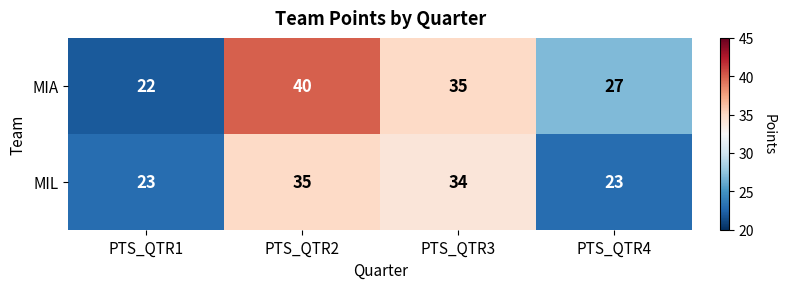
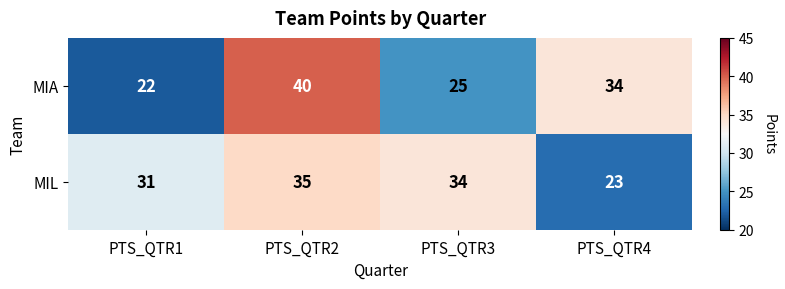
  {
    "MIA": {
      "PTS_QTR1": 22,
      "PTS_QTR2": 40,
-     "PTS_QTR3": 35,
-     "PTS_QTR4": 27
+     "PTS_QTR3": 25,
+     "PTS_QTR4": 34
    },
    "MIL": {
-     "PTS_QTR1": 23,
+     "PTS_QTR1": 31,
      "PTS_QTR2": 35,
      "PTS_QTR3": 34,
      "PTS_QTR4": 23
    }
  }
